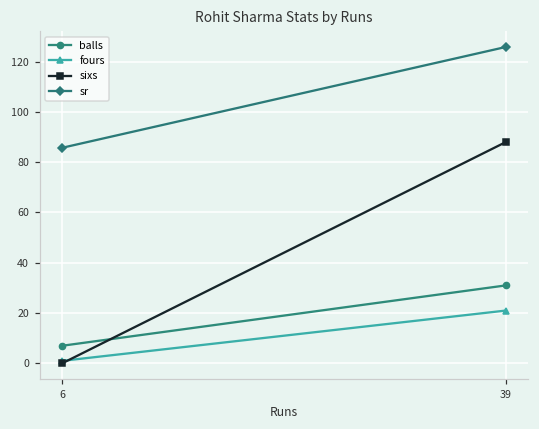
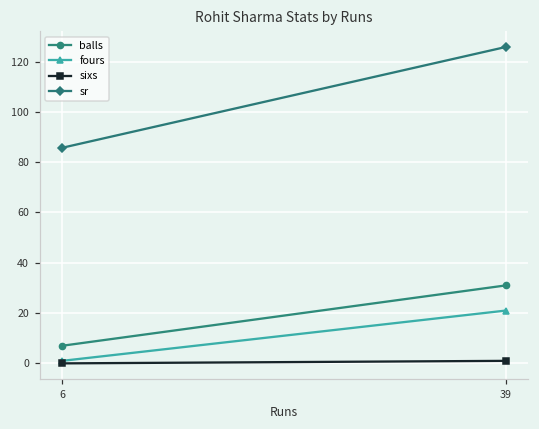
  {
    "fours": {
      "39": 21
    },
    "sixs": {
-     "39": 88
+     "39": 1
    }
  }
